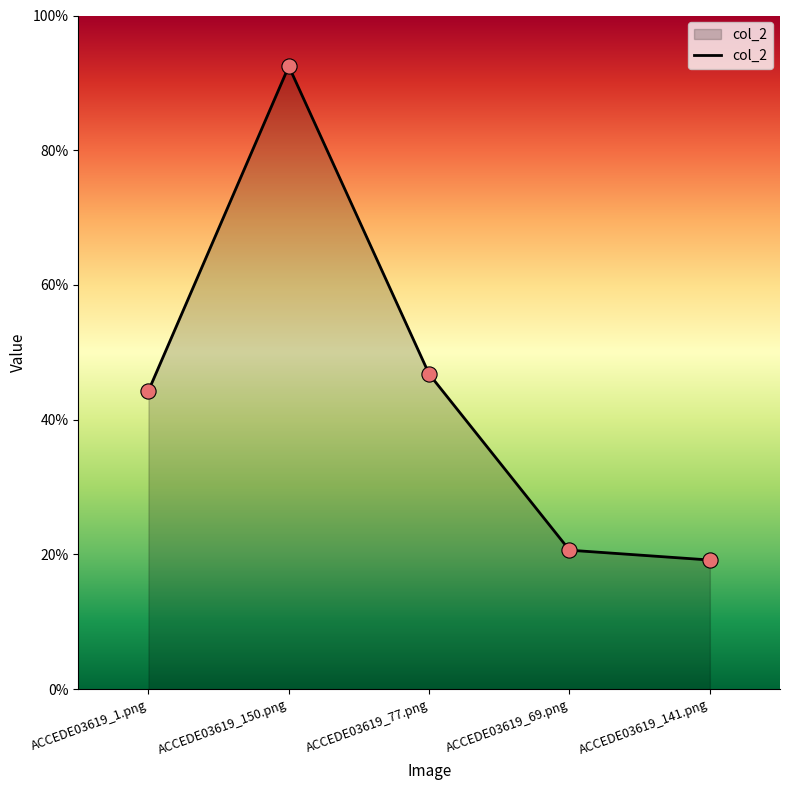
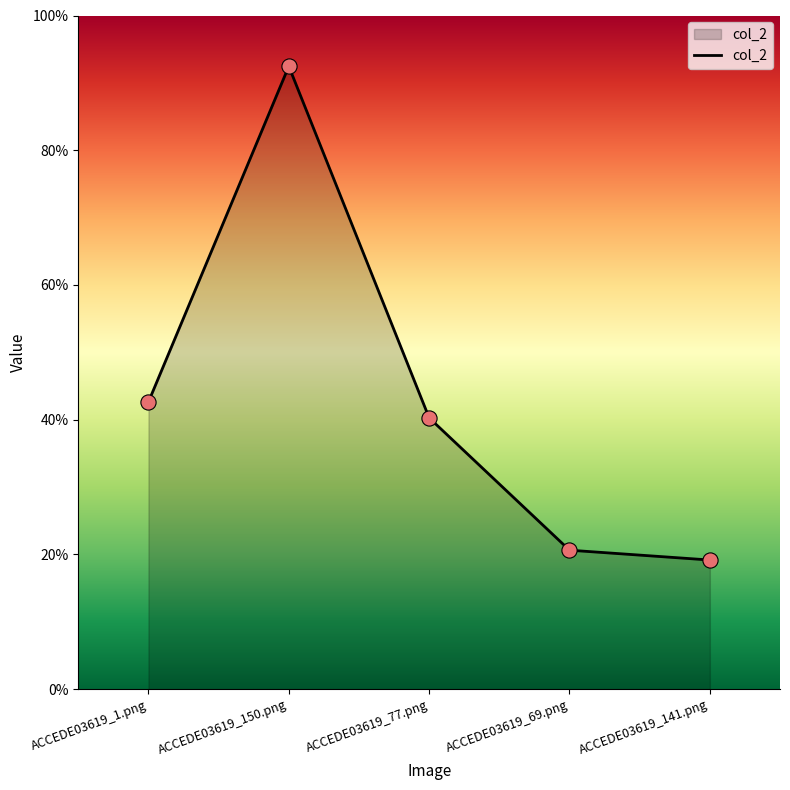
  {
-   "ACCEDE03619_1.png": "44%",
+   "ACCEDE03619_1.png": "43%",
    "ACCEDE03619_150.png": "92%",
-   "ACCEDE03619_77.png": "47%",
+   "ACCEDE03619_77.png": "40%",
    "ACCEDE03619_69.png": "21%",
    "ACCEDE03619_141.png": "19%"
  }
